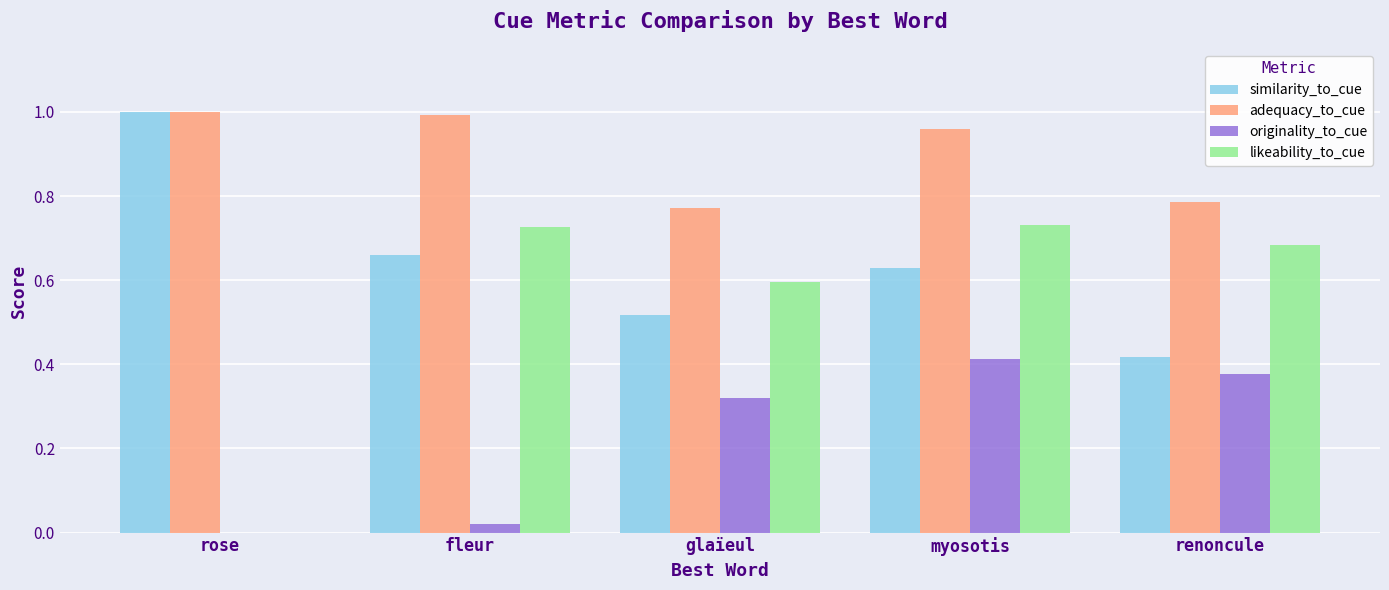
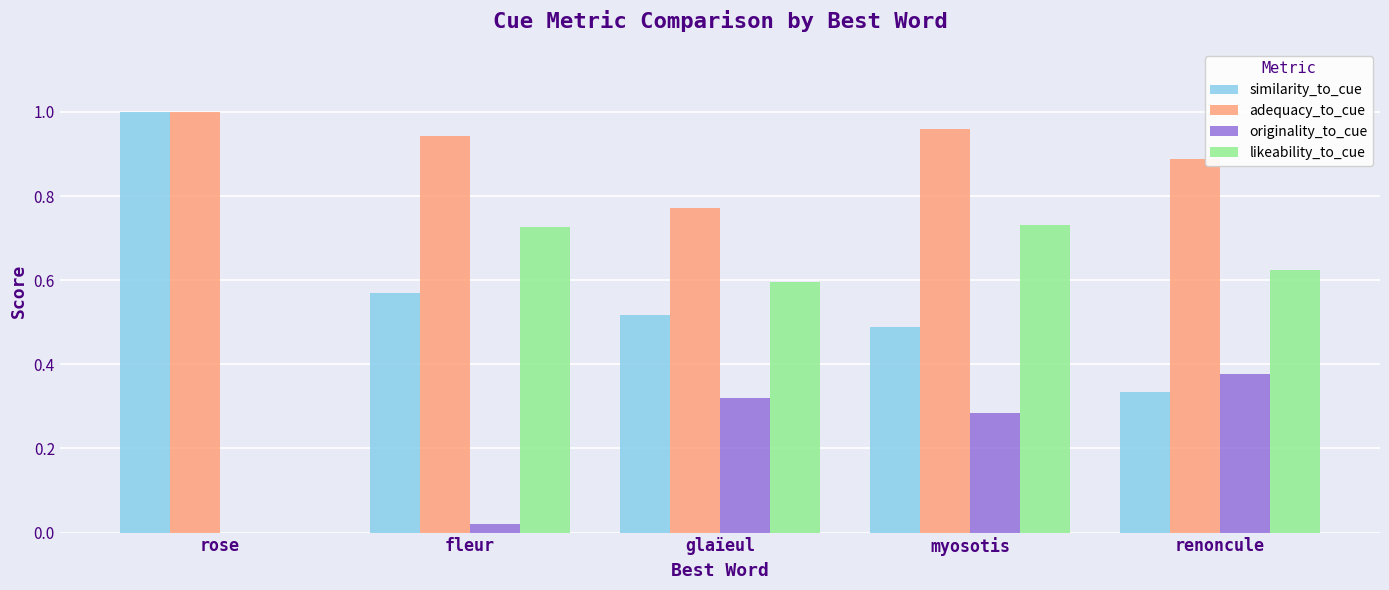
  {
    "similarity_to_cue": {
      "rose": 1.00,
-     "fleur": 0.66,
+     "fleur": 0.57,
      "glaïeul": 0.52,
-     "myosotis": 0.63,
-     "renoncule": 0.42
+     "myosotis": 0.49,
+     "renoncule": 0.34
    },
    "adequacy_to_cue": {
      "rose": 1.00,
-     "fleur": 0.99,
+     "fleur": 0.94,
      "glaïeul": 0.77,
      "myosotis": 0.96,
-     "renoncule": 0.79
+     "renoncule": 0.89
    },
    "originality_to_cue": {
      "rose": 0.00,
      "fleur": 0.02,
      "glaïeul": 0.32,
-     "myosotis": 0.41,
+     "myosotis": 0.28,
      "renoncule": 0.38
    },
    "likeability_to_cue": {
      "rose": 0.00,
      "fleur": 0.73,
      "glaïeul": 0.60,
      "myosotis": 0.73,
-     "renoncule": 0.68
+     "renoncule": 0.62
    }
  }
